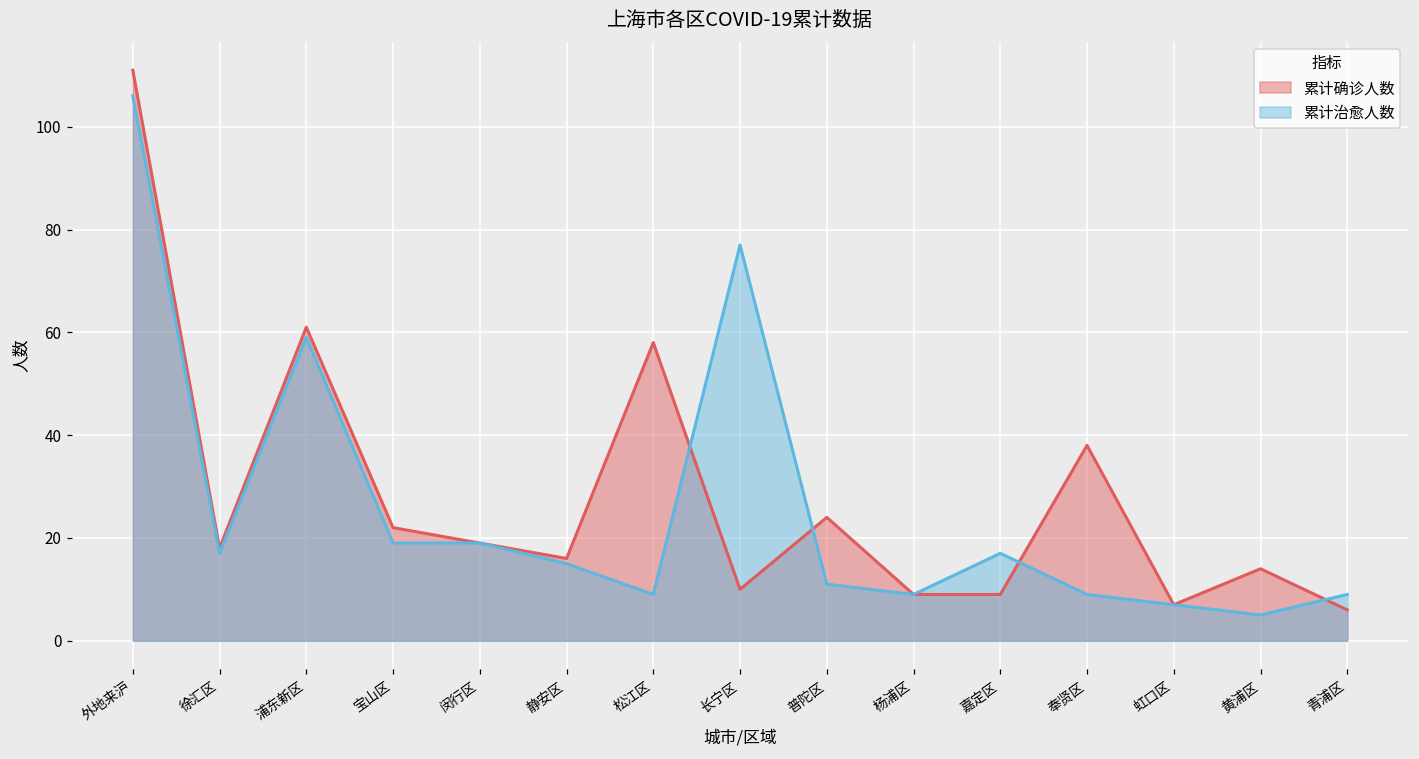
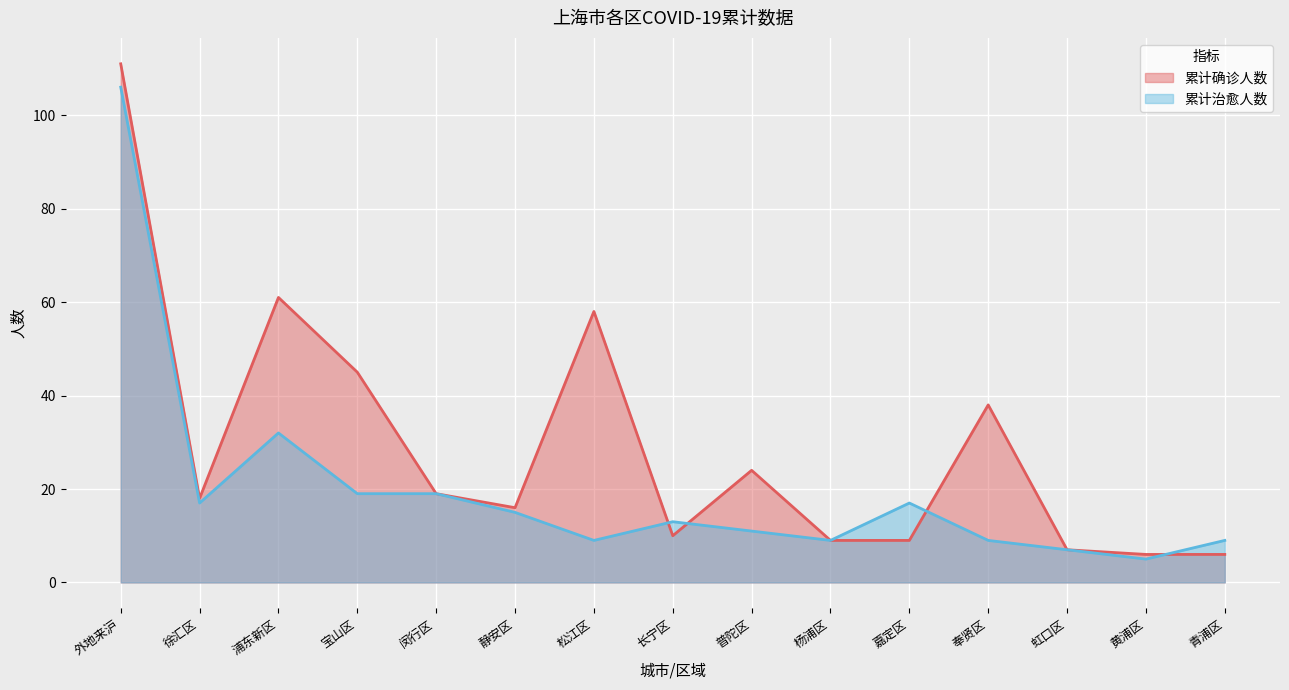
  {
    "累计确诊人数": {
      "外地来沪": 111,
      "徐汇区": 18,
      "浦东新区": 61,
-     "宝山区": 22,
+     "宝山区": 45,
      "静安区": 16,
      "松江区": 58,
      "长宁区": 10,
      "普陀区": 24,
      "嘉定区": 9,
      "奉贤区": 38,
-     "黄浦区": 14,
+     "黄浦区": 6,
      "青浦区": 6
    },
    "累计治愈人数": {
      "外地来沪": 106,
      "徐汇区": 17,
-     "浦东新区": 59,
+     "浦东新区": 32,
      "宝山区": 19,
      "静安区": 15,
      "松江区": 9,
-     "长宁区": 77,
+     "长宁区": 13,
      "普陀区": 11,
      "嘉定区": 17,
      "奉贤区": 9,
      "黄浦区": 5,
      "青浦区": 9
    }
  }
